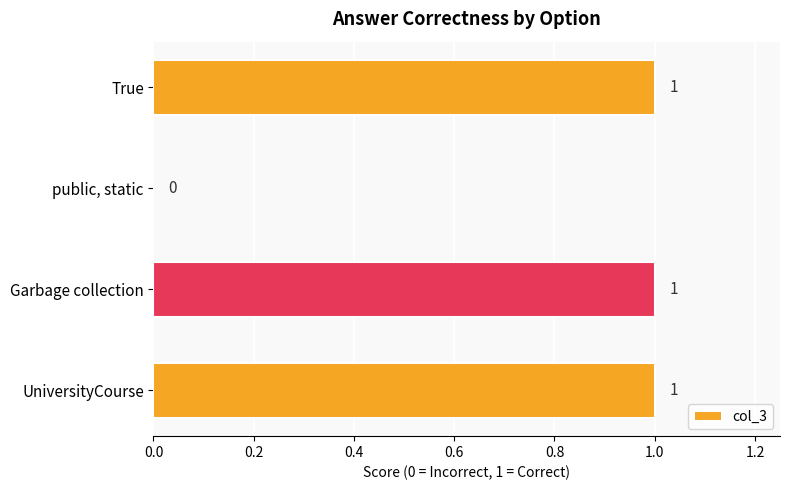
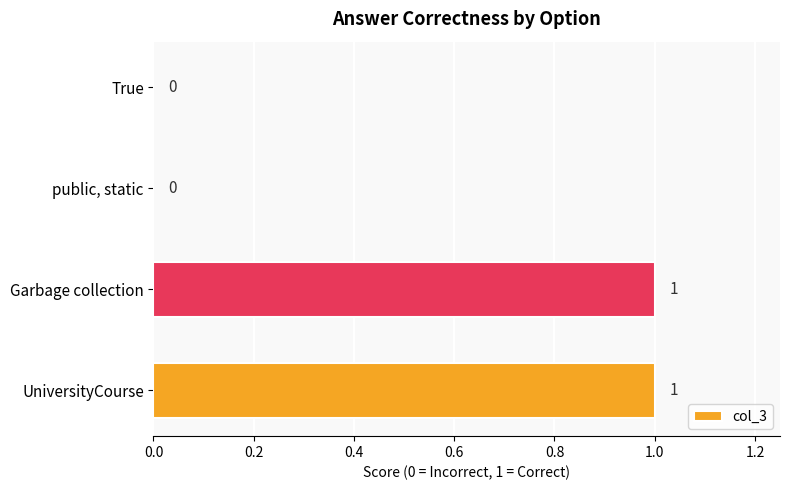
  {
-   "True": 1,
+   "True": 0,
    "public, static": 0,
    "Garbage collection": 1,
    "UniversityCourse": 1
  }
